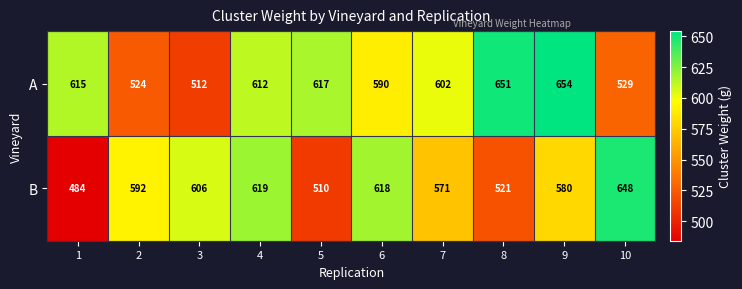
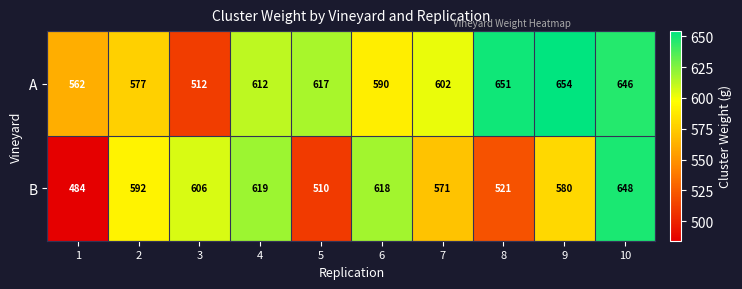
  {
    "A": {
-     "1": 615,
-     "2": 524,
+     "1": 562,
+     "2": 577,
      "3": 512,
      "4": 612,
      "5": 617,
      "6": 590,
      "7": 602,
      "8": 651,
      "9": 654,
-     "10": 529
+     "10": 646
    },
    "B": {
      "1": 484,
      "2": 592,
      "3": 606,
      "4": 619,
      "5": 510,
      "6": 618,
      "7": 571,
      "8": 521,
      "9": 580,
      "10": 648
    }
  }
